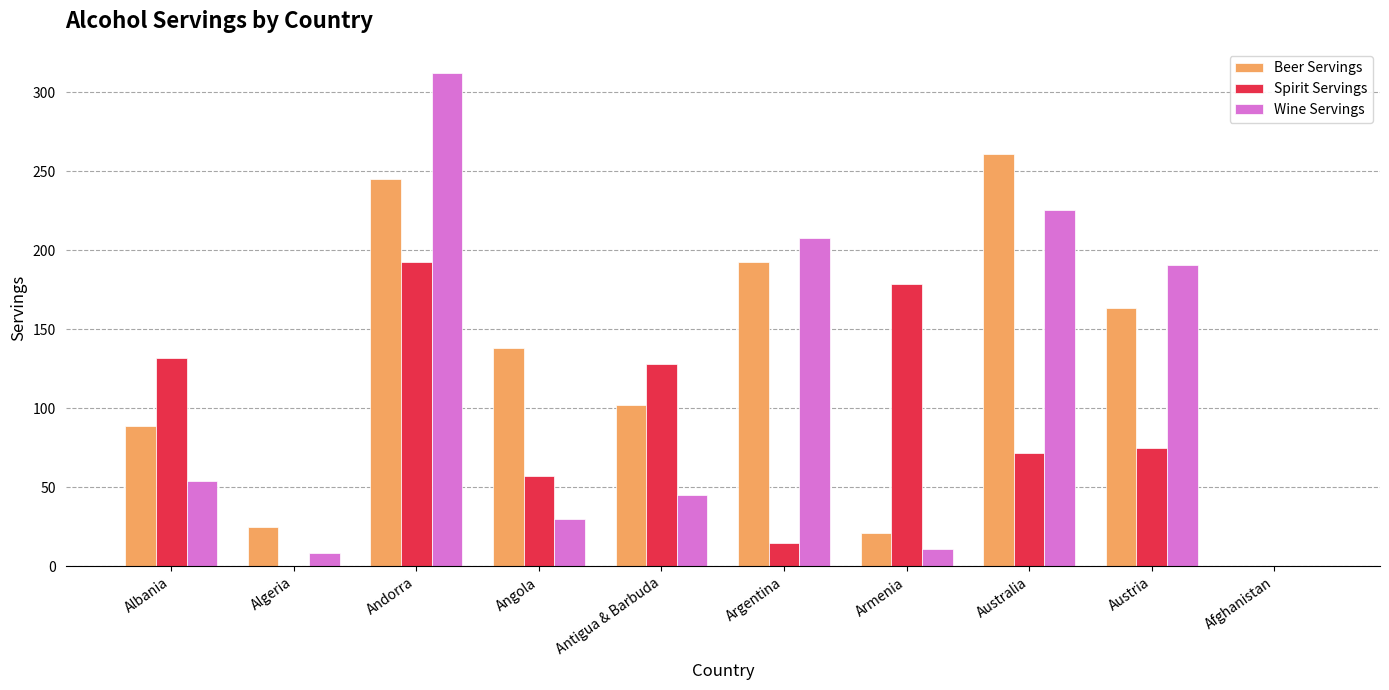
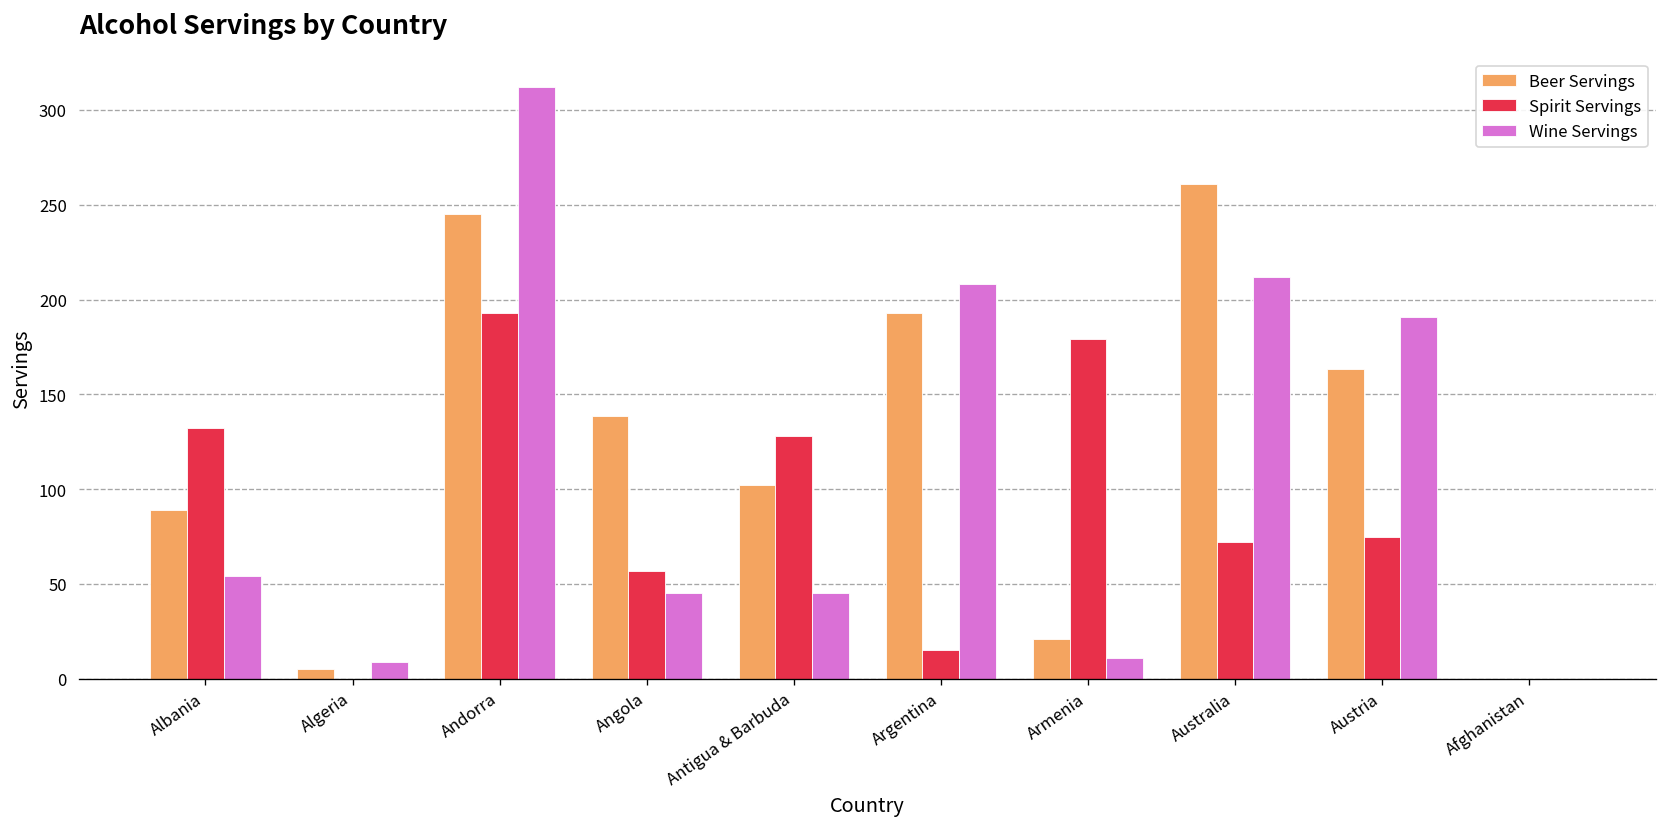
  {
    "Beer Servings": {
      "Albania": 89,
-     "Algeria": 25,
+     "Algeria": 5,
      "Andorra": 245,
      "Angola": 138,
      "Antigua & Barbuda": 102,
      "Argentina": 193,
      "Armenia": 21,
      "Australia": 261,
      "Austria": 164,
      "Afghanistan": 0
    },
    "Spirit Servings": {
      "Albania": 132,
      "Algeria": 0,
      "Andorra": 193,
      "Angola": 57,
      "Antigua & Barbuda": 128,
      "Argentina": 15,
      "Armenia": 179,
      "Australia": 72,
      "Austria": 75,
      "Afghanistan": 0
    },
    "Wine Servings": {
      "Albania": 54,
      "Algeria": 9,
      "Andorra": 312,
-     "Angola": 30,
+     "Angola": 45,
      "Antigua & Barbuda": 45,
      "Argentina": 208,
      "Armenia": 11,
-     "Australia": 226,
+     "Australia": 212,
      "Austria": 191,
      "Afghanistan": 0
    }
  }
